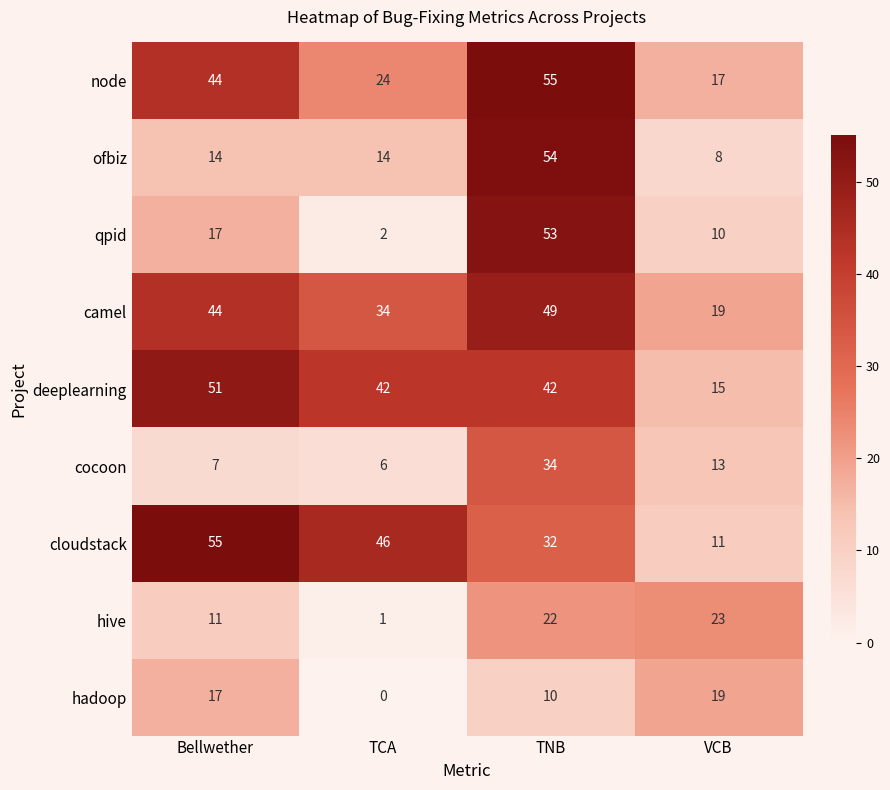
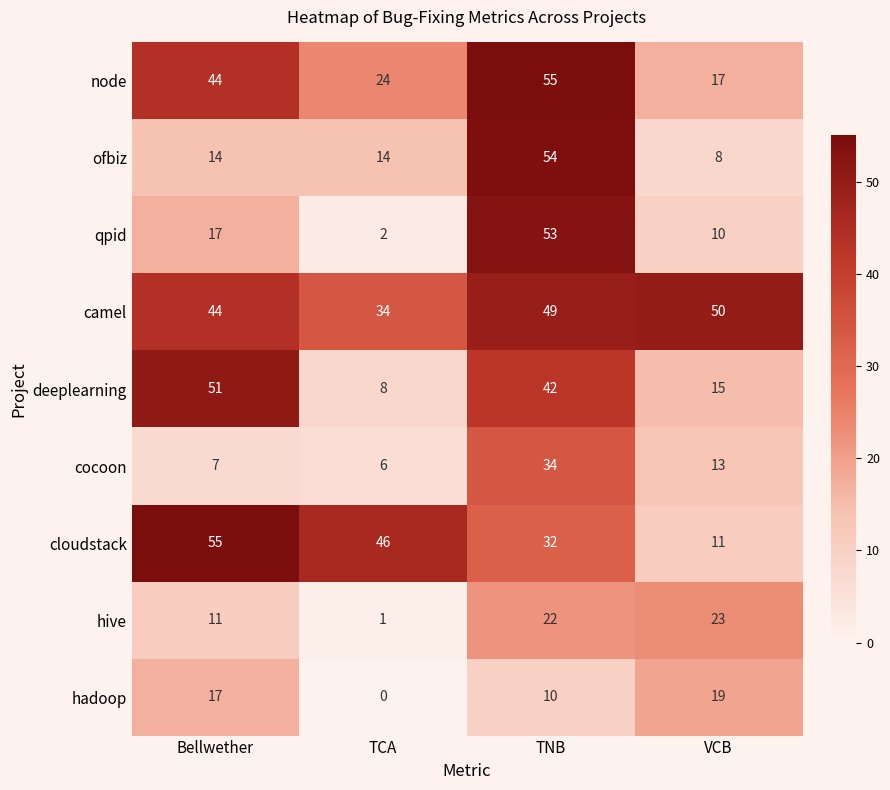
  {
    "node": {
      "Bellwether": 44,
      "TCA": 24,
      "TNB": 55,
      "VCB": 17
    },
    "ofbiz": {
      "Bellwether": 14,
      "TCA": 14,
      "TNB": 54,
      "VCB": 8
    },
    "qpid": {
      "Bellwether": 17,
      "TCA": 2,
      "TNB": 53,
      "VCB": 10
    },
    "camel": {
      "Bellwether": 44,
      "TCA": 34,
      "TNB": 49,
-     "VCB": 19
+     "VCB": 50
    },
    "deeplearning": {
      "Bellwether": 51,
-     "TCA": 42,
+     "TCA": 8,
      "TNB": 42,
      "VCB": 15
    },
    "cocoon": {
      "Bellwether": 7,
      "TCA": 6,
      "TNB": 34,
      "VCB": 13
    },
    "cloudstack": {
      "Bellwether": 55,
      "TCA": 46,
      "TNB": 32,
      "VCB": 11
    },
    "hive": {
      "Bellwether": 11,
      "TCA": 1,
      "TNB": 22,
      "VCB": 23
    },
    "hadoop": {
      "Bellwether": 17,
      "TCA": 0,
      "TNB": 10,
      "VCB": 19
    }
  }
